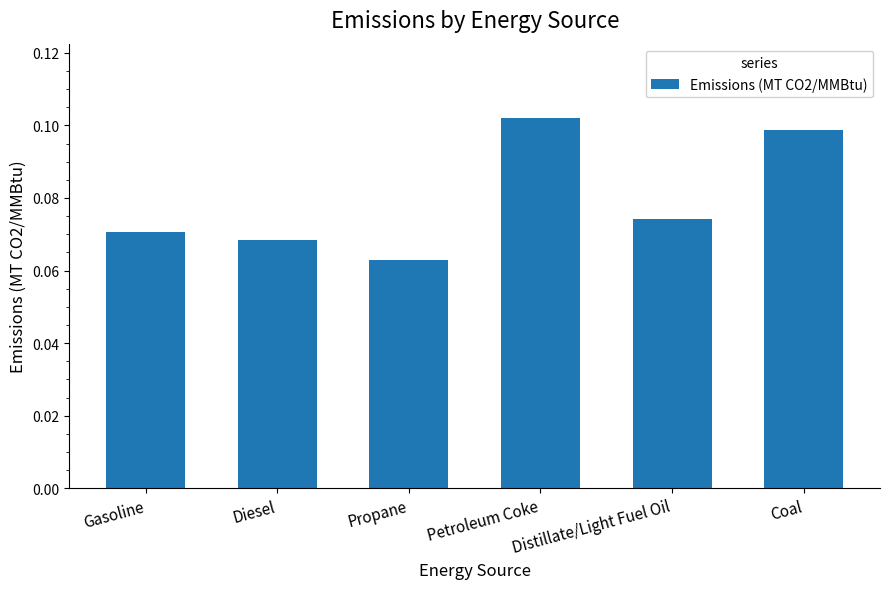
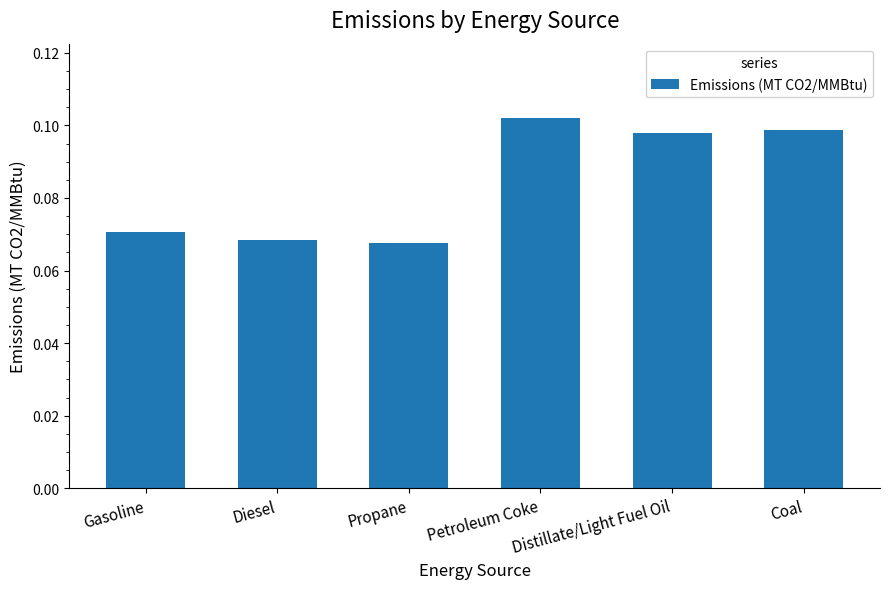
  {
    "Gasoline": 0.071,
    "Diesel": 0.068,
-   "Propane": 0.063,
+   "Propane": 0.068,
    "Petroleum Coke": 0.102,
-   "Distillate/Light Fuel Oil": 0.074,
+   "Distillate/Light Fuel Oil": 0.098,
    "Coal": 0.099
  }
